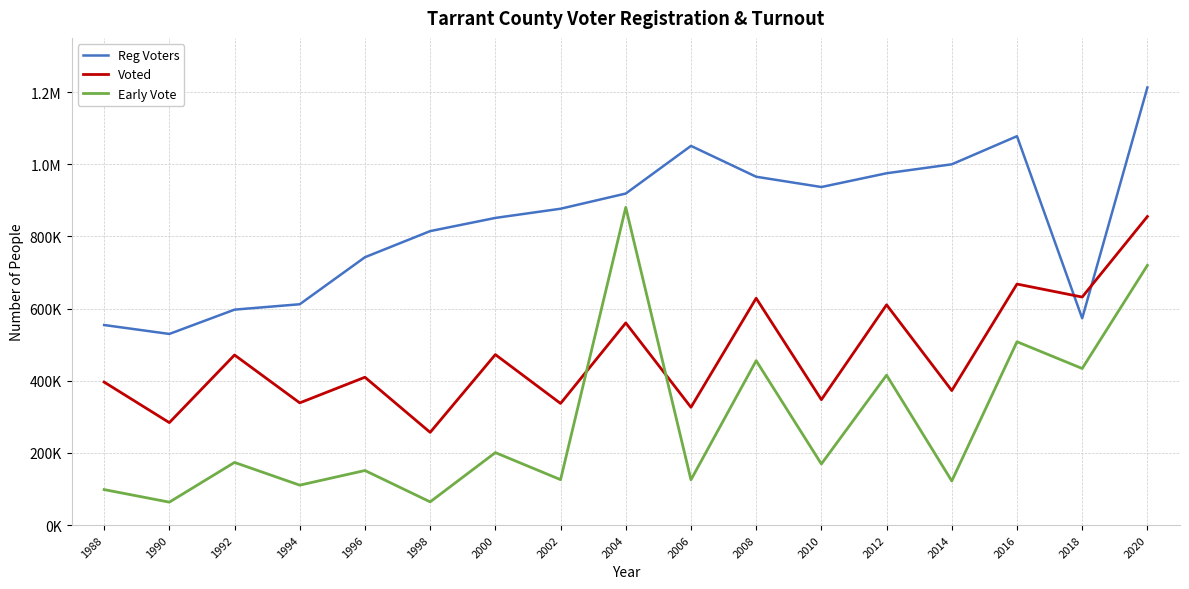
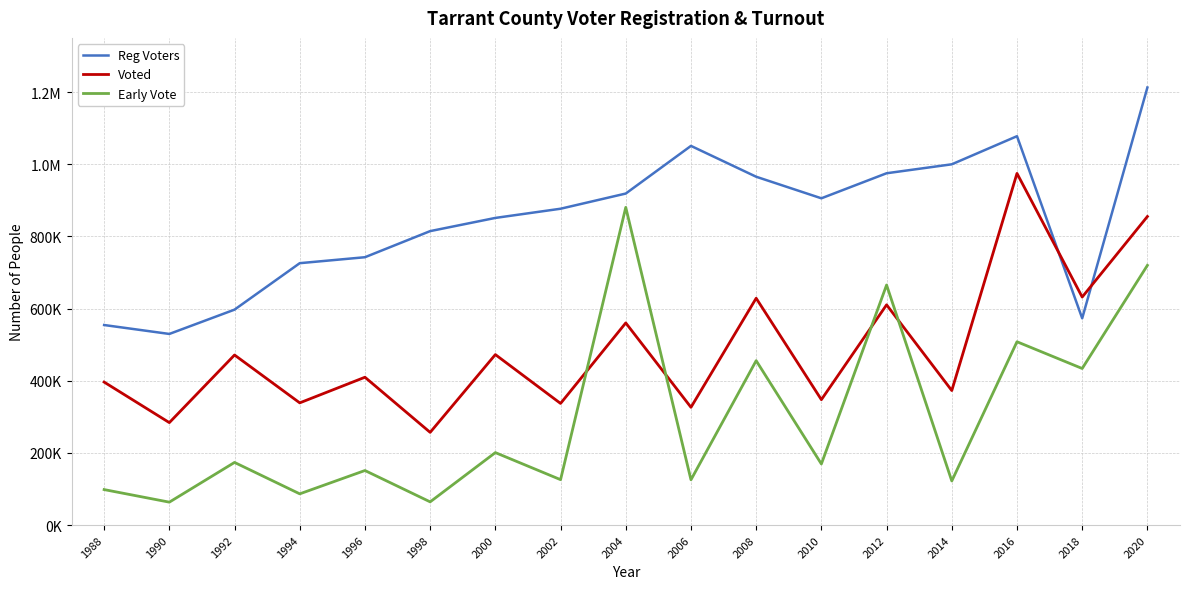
  {
    "Reg Voters": {
      "1988": 550000,
      "1990": 530000,
      "1992": 600000,
-     "1994": 610000,
+     "1994": 730000,
      "1996": 740000,
      "1998": 810000,
      "2000": 850000,
      "2002": 880000,
      "2004": 920000,
      "2006": 1050000,
      "2008": 970000,
-     "2010": 940000,
+     "2010": 910000,
      "2012": 970000,
      "2014": 1000000,
      "2016": 1080000,
      "2018": 570000,
      "2020": 1210000
    },
    "Voted": {
      "1988": 400000,
      "1990": 280000,
      "1992": 470000,
      "1994": 340000,
      "1996": 410000,
      "1998": 260000,
      "2000": 470000,
      "2002": 340000,
      "2004": 560000,
      "2006": 330000,
      "2008": 630000,
      "2010": 350000,
      "2012": 610000,
      "2014": 370000,
-     "2016": 670000,
+     "2016": 970000,
      "2018": 630000,
      "2020": 860000
    },
    "Early Vote": {
      "1988": 100000,
      "1990": 60000,
      "1992": 170000,
-     "1994": 110000,
+     "1994": 90000,
      "1996": 150000,
      "1998": 60000,
      "2000": 200000,
      "2002": 130000,
      "2004": 880000,
      "2006": 130000,
      "2008": 460000,
      "2010": 170000,
-     "2012": 420000,
+     "2012": 670000,
      "2014": 120000,
      "2016": 510000,
      "2018": 430000,
      "2020": 720000
    }
  }
